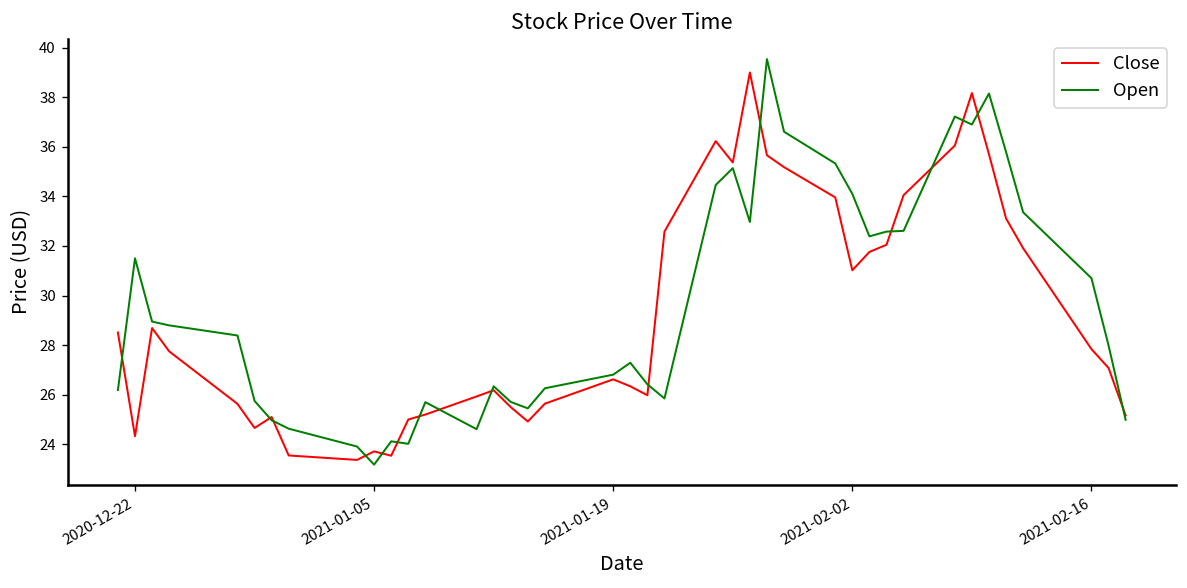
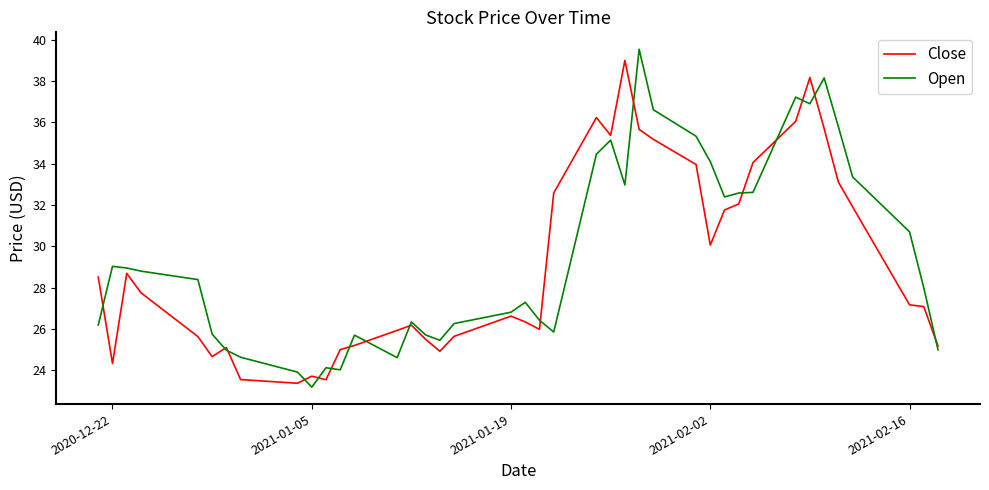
  {
    "Close": {
      "2020-12-22": 24.3,
      "2021-01-05": 23.7,
      "2021-01-19": 26.6,
-     "2021-02-02": 31.0,
-     "2021-02-16": 27.8
+     "2021-02-02": 30.1,
+     "2021-02-16": 27.2
    },
    "Open": {
-     "2020-12-22": 31.5,
+     "2020-12-22": 29.0,
      "2021-01-05": 23.2,
      "2021-01-19": 26.8,
      "2021-02-02": 34.1,
      "2021-02-16": 30.7
    }
  }
